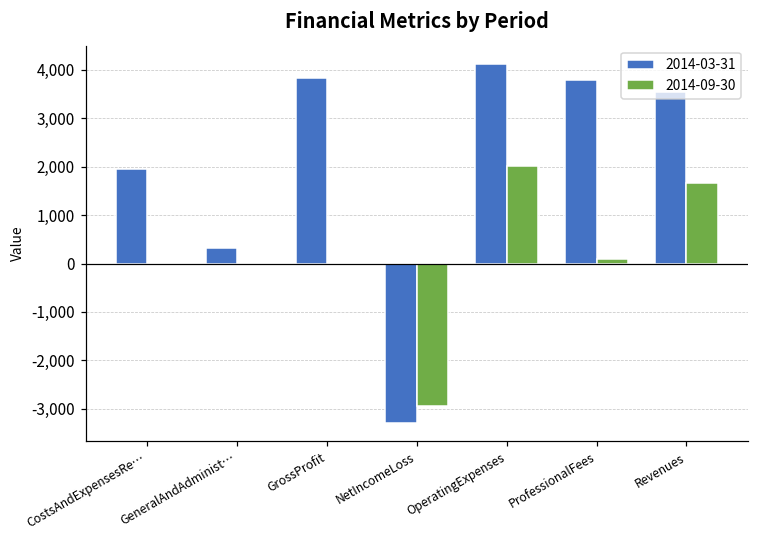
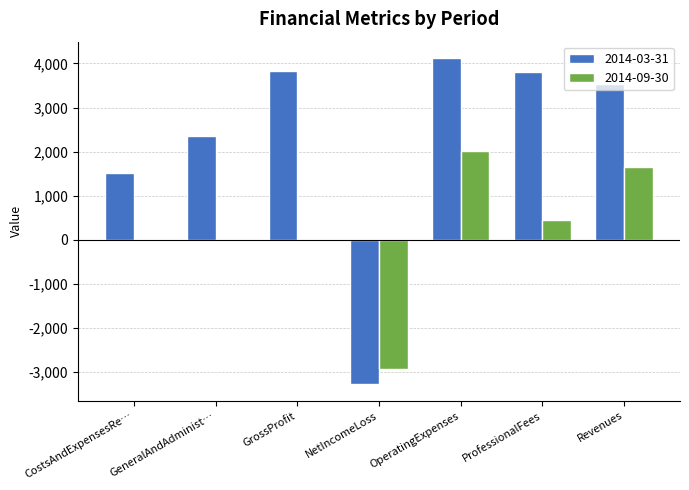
  {
    "2014-03-31": {
-     "CostsAndExpensesRe…": "1,900",
-     "GeneralAndAdminist…": "300",
+     "CostsAndExpensesRe…": "1,500",
+     "GeneralAndAdminist…": "2,300",
      "GrossProfit": "3,800",
      "NetIncomeLoss": "-3,300",
      "OperatingExpenses": "4,100",
      "ProfessionalFees": "3,800"
    },
    "2014-09-30": {
      "CostsAndExpensesRe…": "0",
      "GeneralAndAdminist…": "0",
      "GrossProfit": "0",
      "NetIncomeLoss": "-3,000",
      "OperatingExpenses": "2,000",
-     "ProfessionalFees": "100",
+     "ProfessionalFees": "500",
      "Revenues": "1,700"
    }
  }
